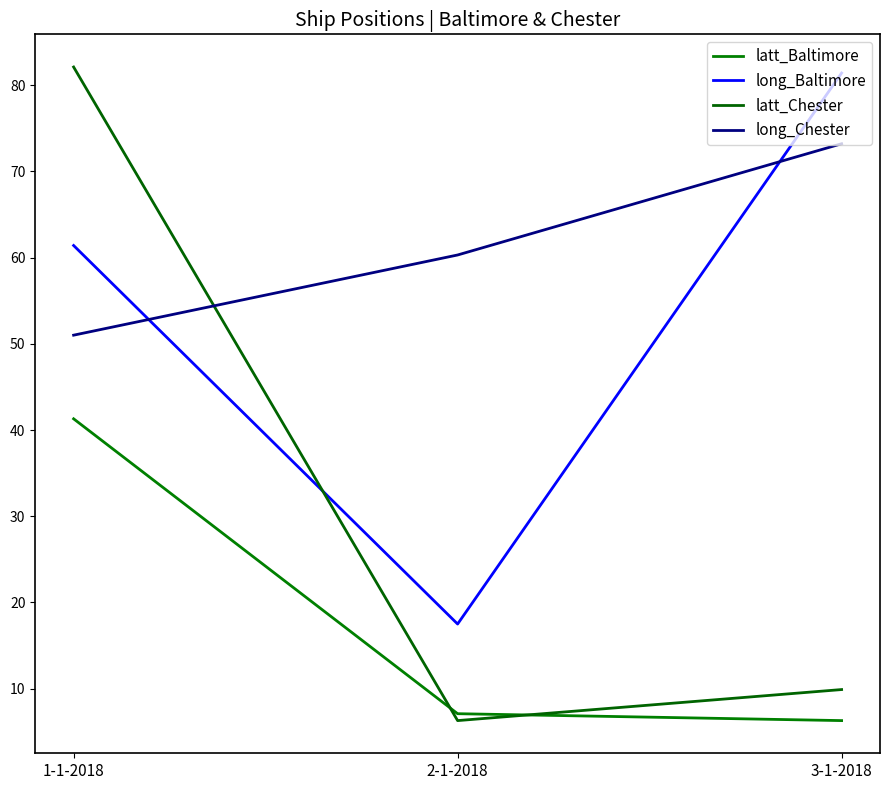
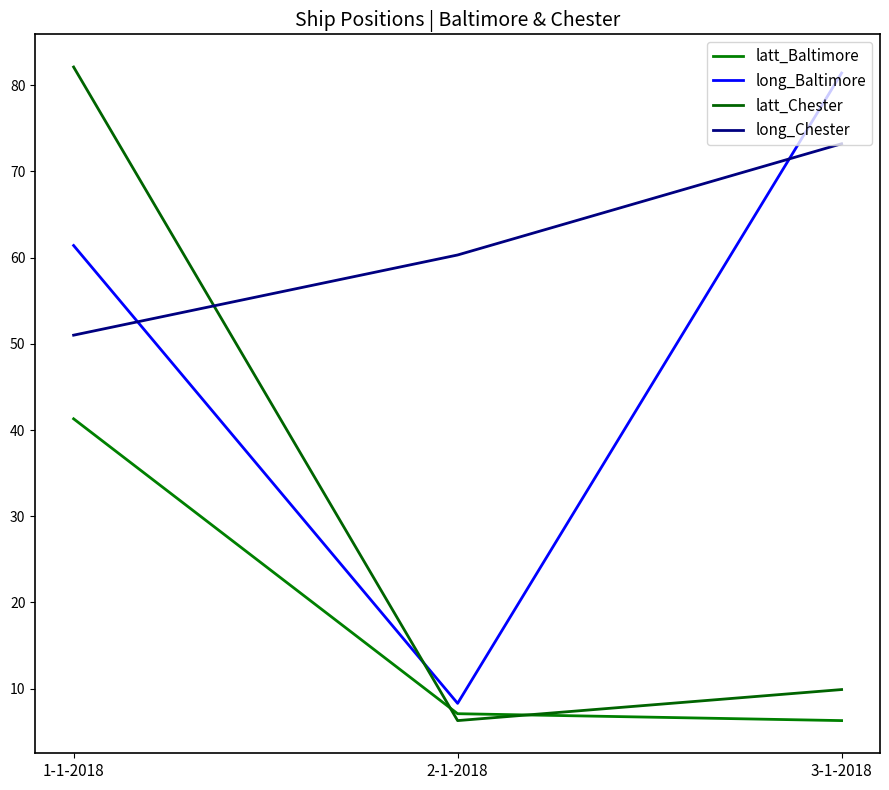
  {
    "long_Baltimore": {
      "1-1-2018": 61,
-     "2-1-2018": 18
+     "2-1-2018": 8
    },
    "long_Chester": {
      "1-1-2018": 51,
      "2-1-2018": 60
    }
  }
